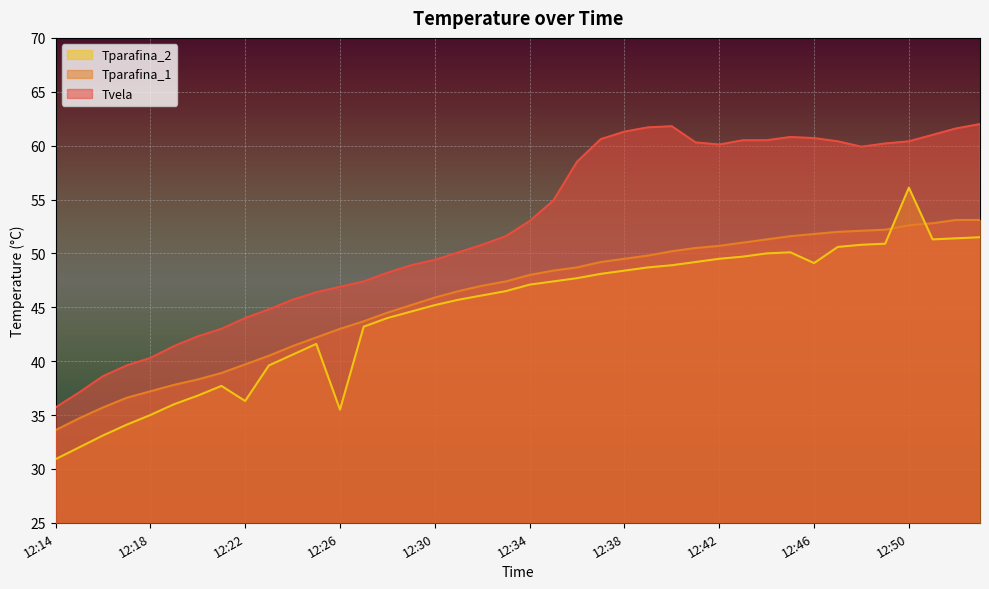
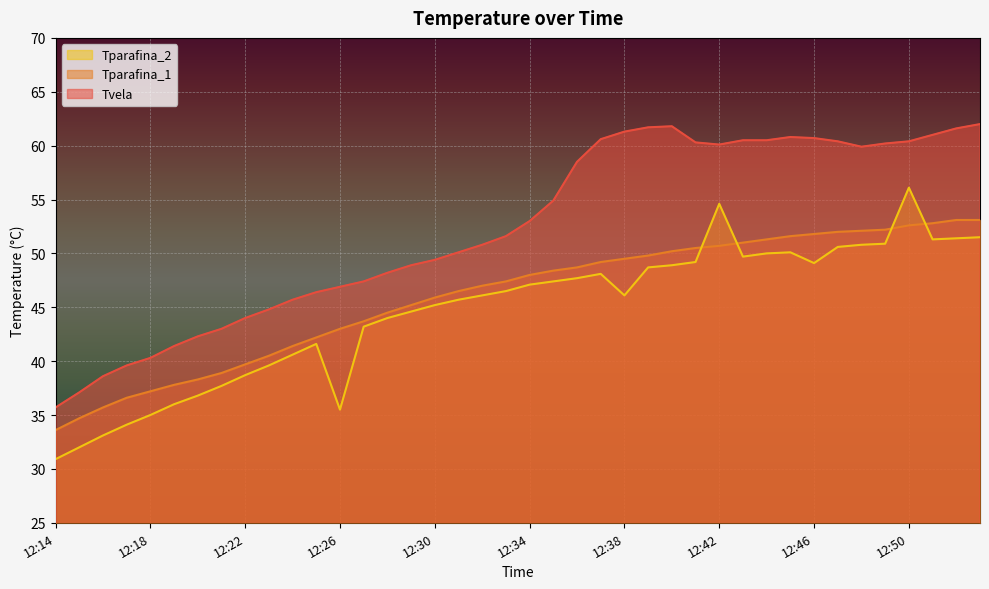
  {
    "Tparafina_2": {
      "12:14": 30.9,
      "12:18": 35.0,
-     "12:22": 36.3,
+     "12:22": 38.7,
      "12:26": 35.5,
      "12:30": 45.2,
      "12:34": 47.1,
-     "12:38": 48.4,
-     "12:42": 49.5,
+     "12:38": 46.1,
+     "12:42": 54.6,
      "12:46": 49.1,
      "12:50": 56.1
    }
  }
